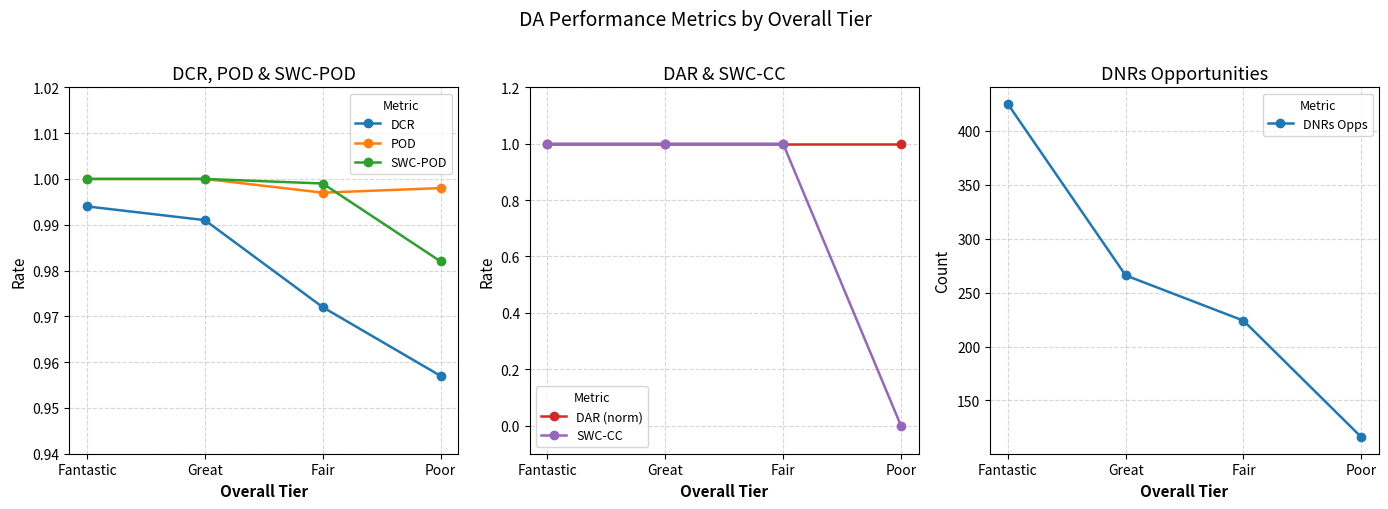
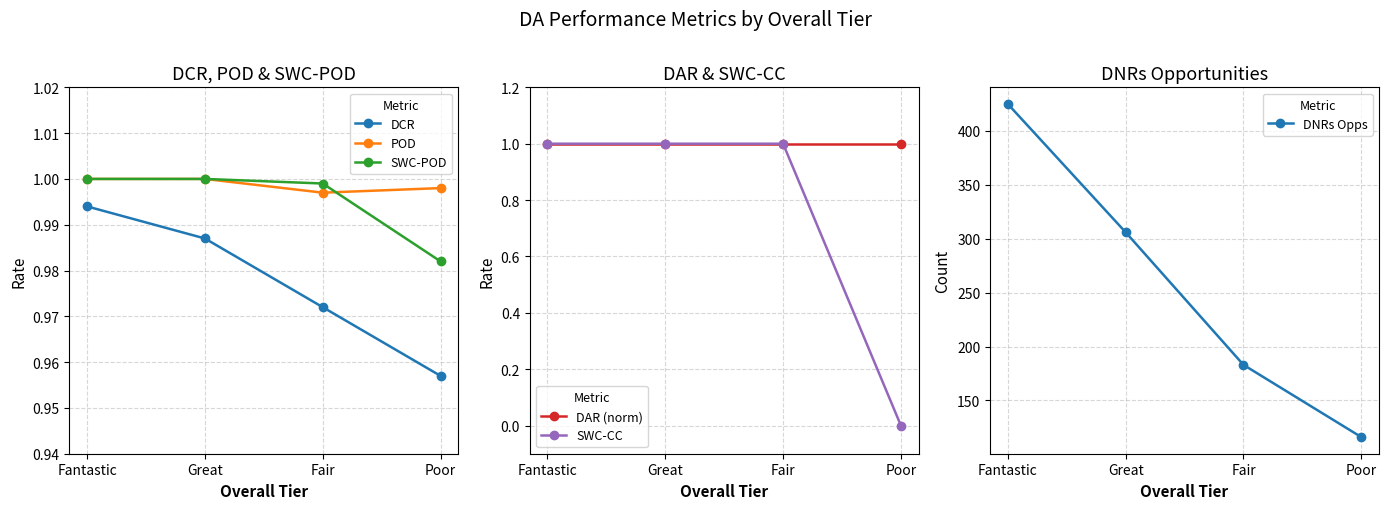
  {
    "DCR, POD & SWC-POD": {
      "DCR": {
        "Fantastic": 0.994,
-       "Great": 0.991,
+       "Great": 0.987,
        "Fair": 0.972,
        "Poor": 0.957
      },
      "POD": {
        "Fair": 0.997,
        "Poor": 0.998
      },
      "SWC-POD": {
        "Fair": 0.999,
        "Poor": 0.982
      }
    },
    "DAR & SWC-CC": {
      "DAR (norm)": {
        "Poor": 1.00
      },
      "SWC-CC": {
        "Poor": 0.00
      }
    },
    "DNRs Opportunities": {
      "Fantastic": 425,
-     "Great": 266,
-     "Fair": 224,
+     "Great": 306,
+     "Fair": 183,
      "Poor": 116
    }
  }
